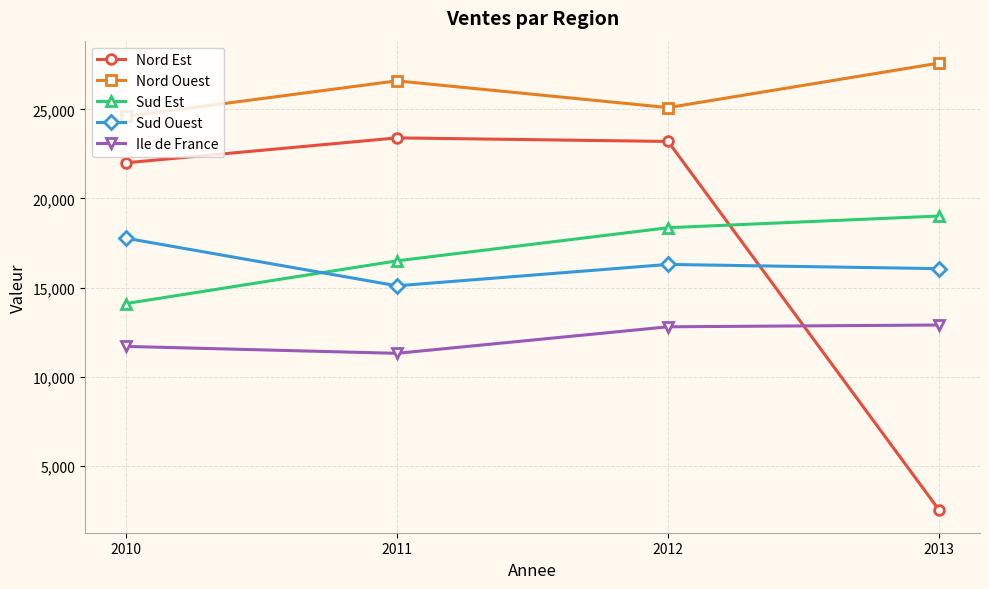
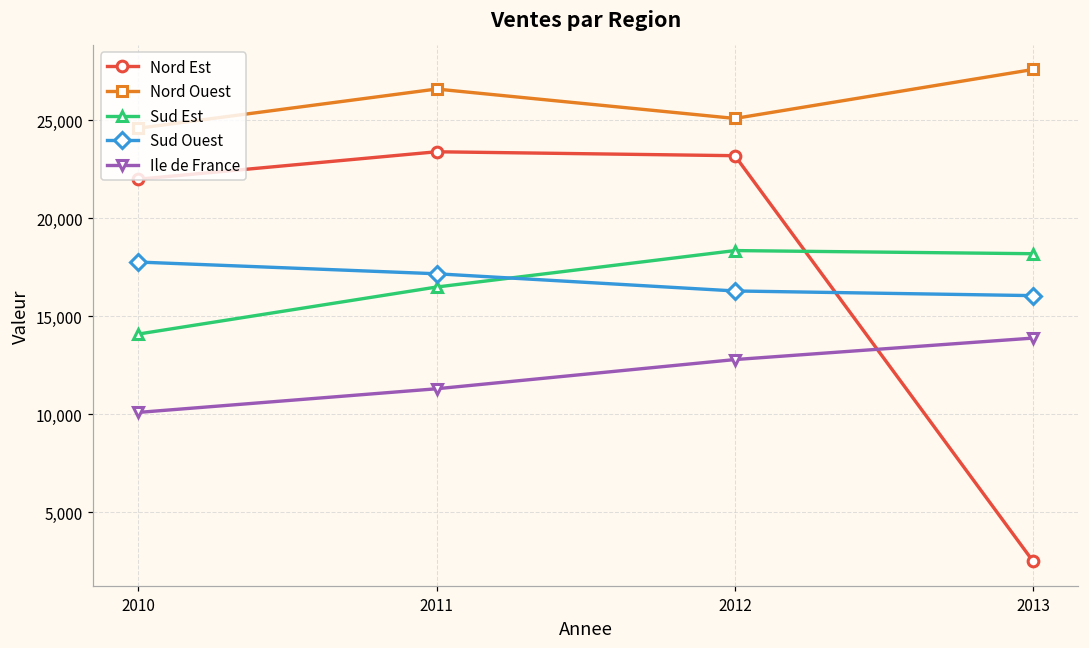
  {
    "Sud Est": {
      "2010": "14,100",
      "2011": "16,500",
      "2012": "18,400",
-     "2013": "19,000"
+     "2013": "18,200"
    },
    "Sud Ouest": {
      "2010": "17,800",
-     "2011": "15,100",
+     "2011": "17,200",
      "2012": "16,300",
      "2013": "16,100"
    },
    "Ile de France": {
-     "2010": "11,700",
+     "2010": "10,100",
      "2011": "11,300",
      "2012": "12,800",
-     "2013": "12,900"
+     "2013": "13,900"
    }
  }
